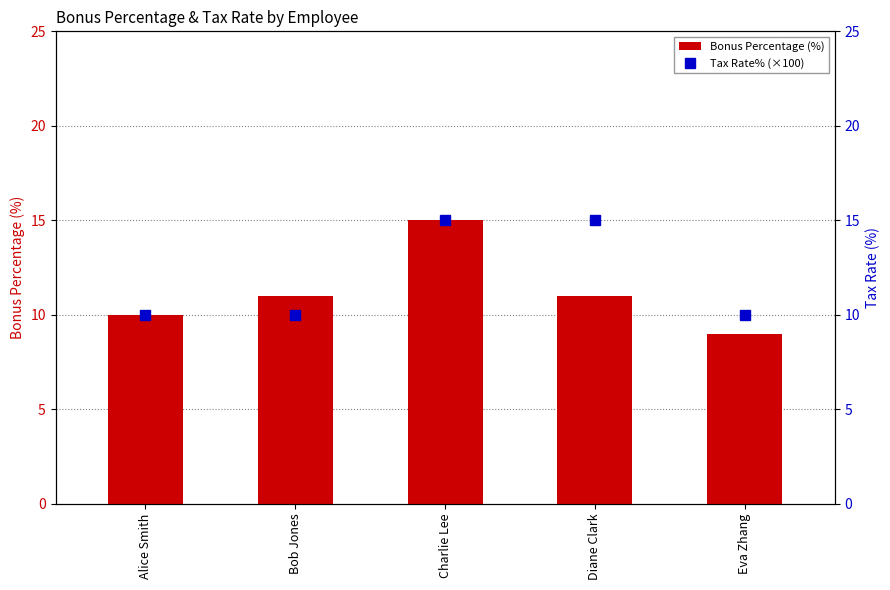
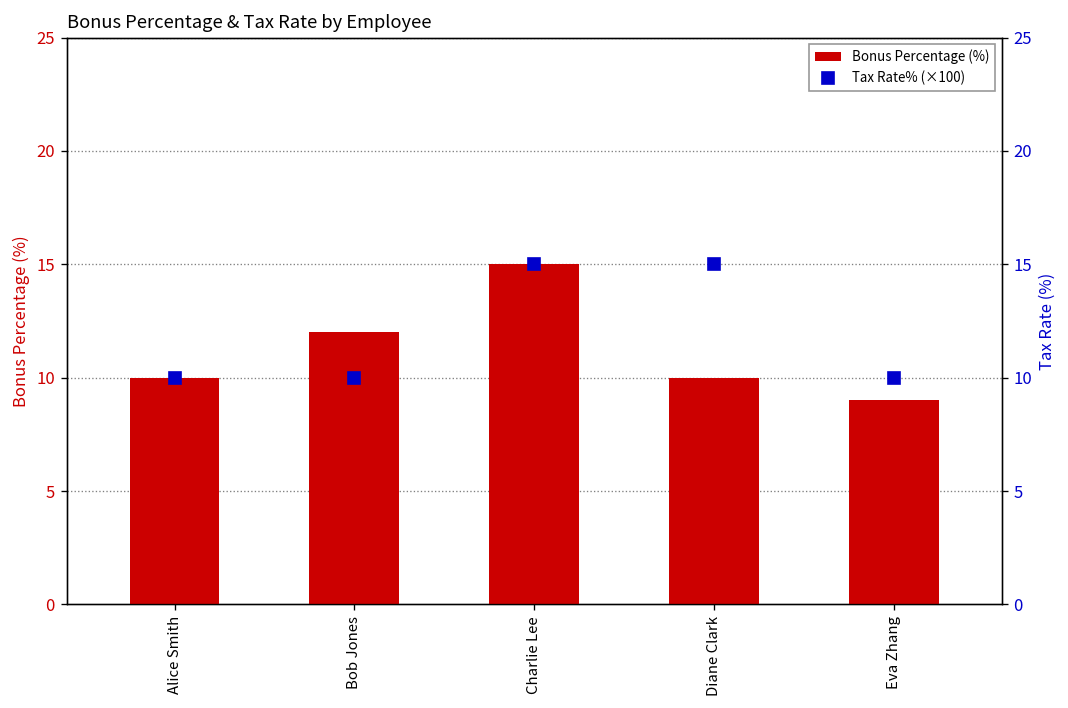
  {
    "Bonus Percentage (%)": {
      "Alice Smith": 10.0,
-     "Bob Jones": 11.0,
+     "Bob Jones": 12.0,
      "Charlie Lee": 15.0,
-     "Diane Clark": 11.0,
+     "Diane Clark": 10.0,
      "Eva Zhang": 9.0
    },
    "Tax Rate% (×100)": {
      "Alice Smith": 10.0,
      "Bob Jones": 10.0,
      "Charlie Lee": 15.0,
      "Diane Clark": 15.0,
      "Eva Zhang": 10.0
    }
  }
